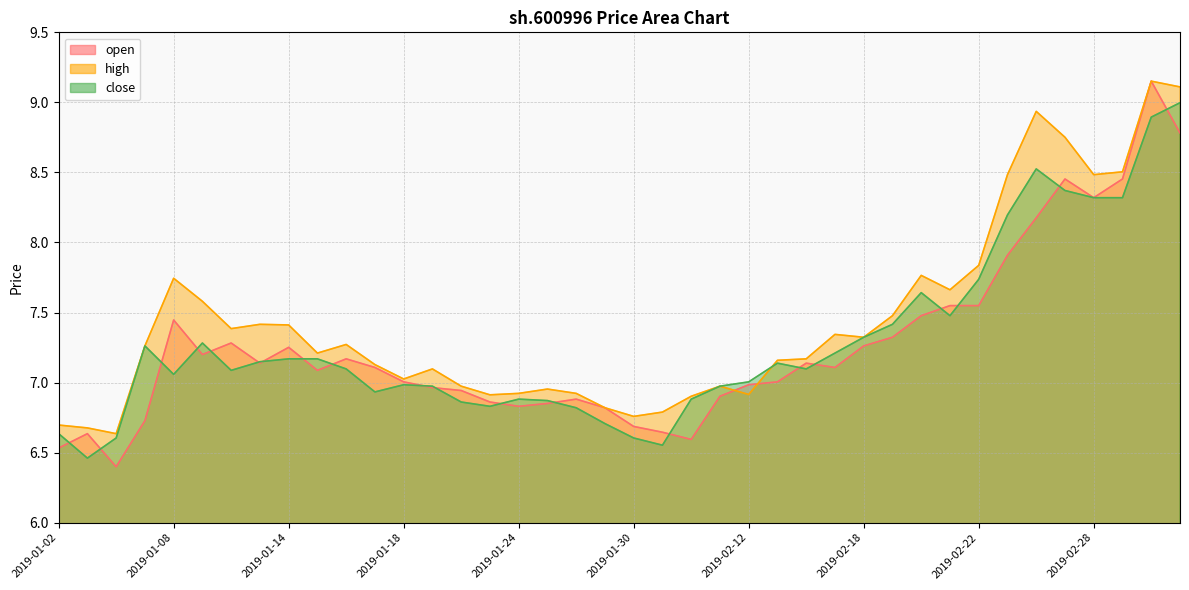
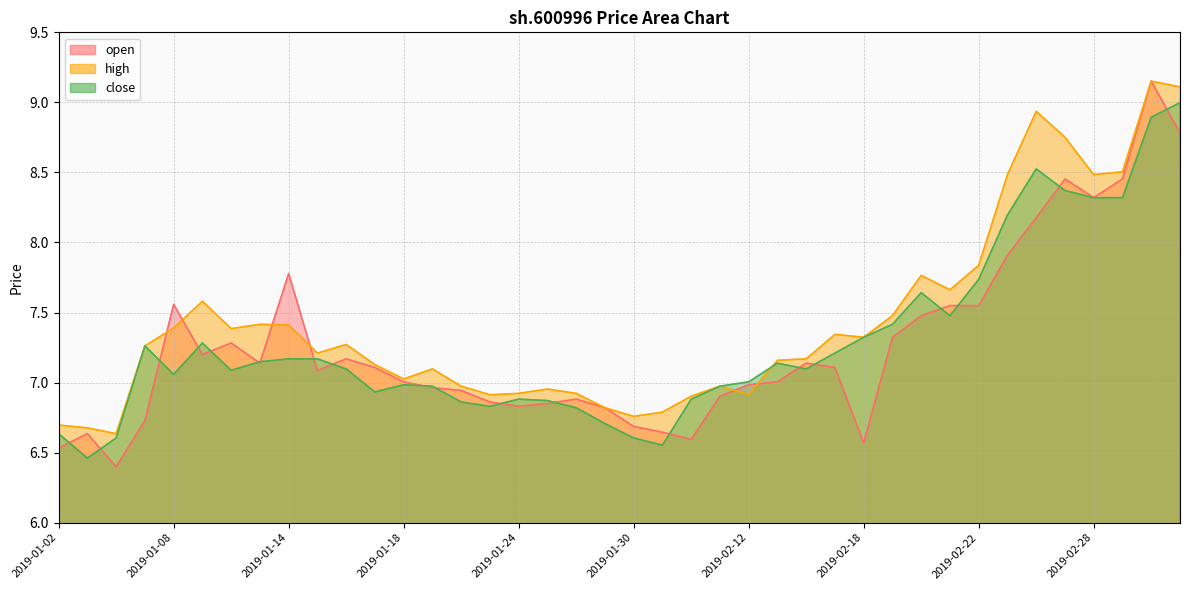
  {
    "open": {
      "2019-01-02": 6.53,
-     "2019-01-08": 7.45,
-     "2019-01-14": 7.25,
+     "2019-01-08": 7.56,
+     "2019-01-14": 7.78,
      "2019-01-18": 7.00,
      "2019-01-24": 6.83,
      "2019-01-30": 6.69,
      "2019-02-12": 6.98,
-     "2019-02-18": 7.26,
+     "2019-02-18": 6.57,
      "2019-02-22": 7.55
    },
    "high": {
      "2019-01-02": 6.70,
-     "2019-01-08": 7.74,
+     "2019-01-08": 7.39,
      "2019-01-14": 7.41,
      "2019-01-18": 7.03,
      "2019-01-24": 6.92,
      "2019-01-30": 6.76,
      "2019-02-12": 6.92,
      "2019-02-22": 7.84,
      "2019-02-28": 8.48
    },
    "close": {
      "2019-01-02": 6.64,
      "2019-01-08": 7.06,
      "2019-01-14": 7.17,
      "2019-01-18": 6.98,
      "2019-01-24": 6.88,
      "2019-01-30": 6.60,
      "2019-02-12": 7.00,
      "2019-02-22": 7.74
    }
  }
